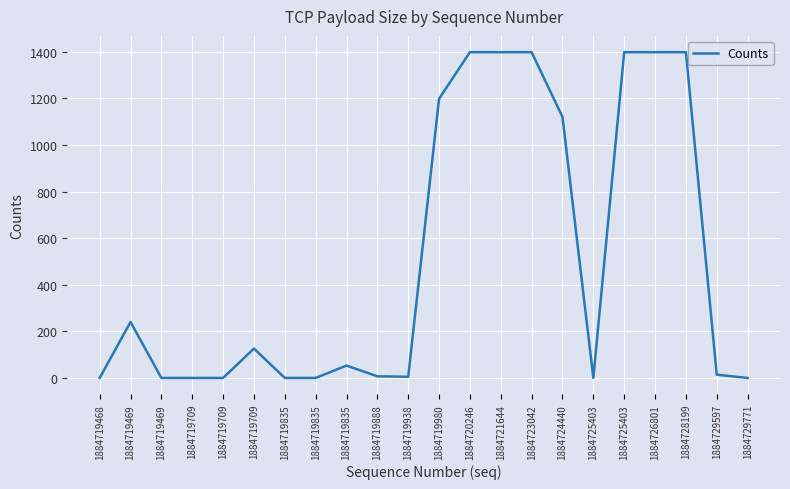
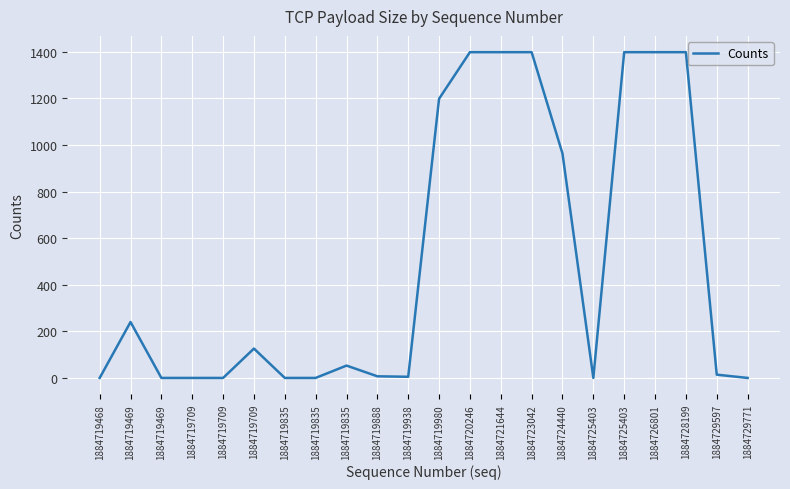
  {
    "1884719468": 0,
    "1884719888": 10,
    "1884719938": 10,
    "1884719980": 1200,
    "1884720246": 1400,
    "1884721644": 1400,
    "1884723042": 1400,
-   "1884724440": 1120,
+   "1884724440": 960,
    "1884726801": 1400,
    "1884728199": 1400,
    "1884729597": 10,
    "1884729771": 0
  }
